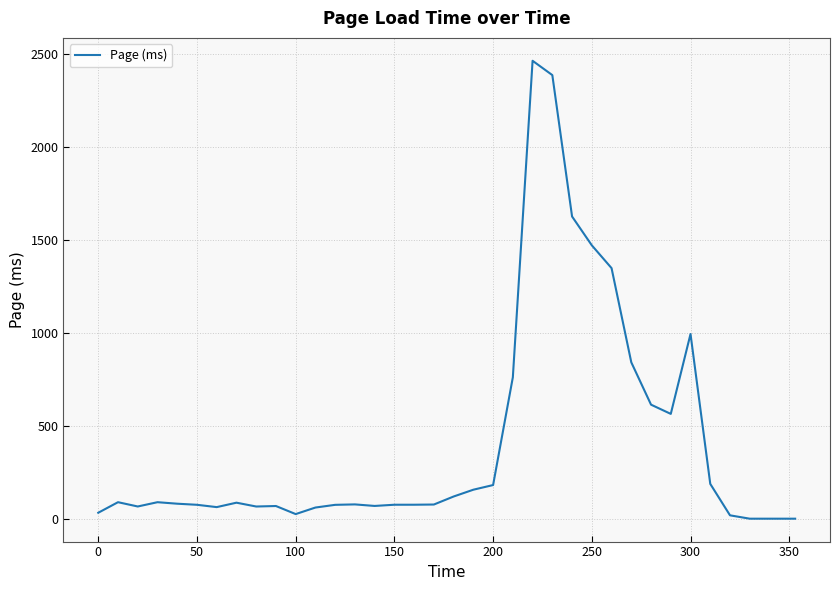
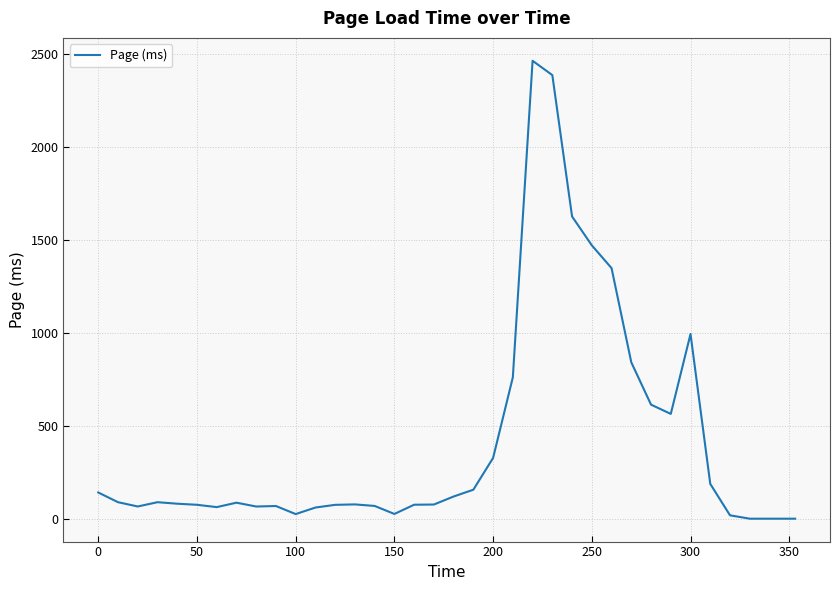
  {
-   "0": 30,
+   "0": 140,
    "50": 70,
    "100": 20,
-   "150": 80,
-   "200": 180,
+   "150": 30,
+   "200": 330,
    "250": 1470,
    "300": 990,
    "350": 0
  }
